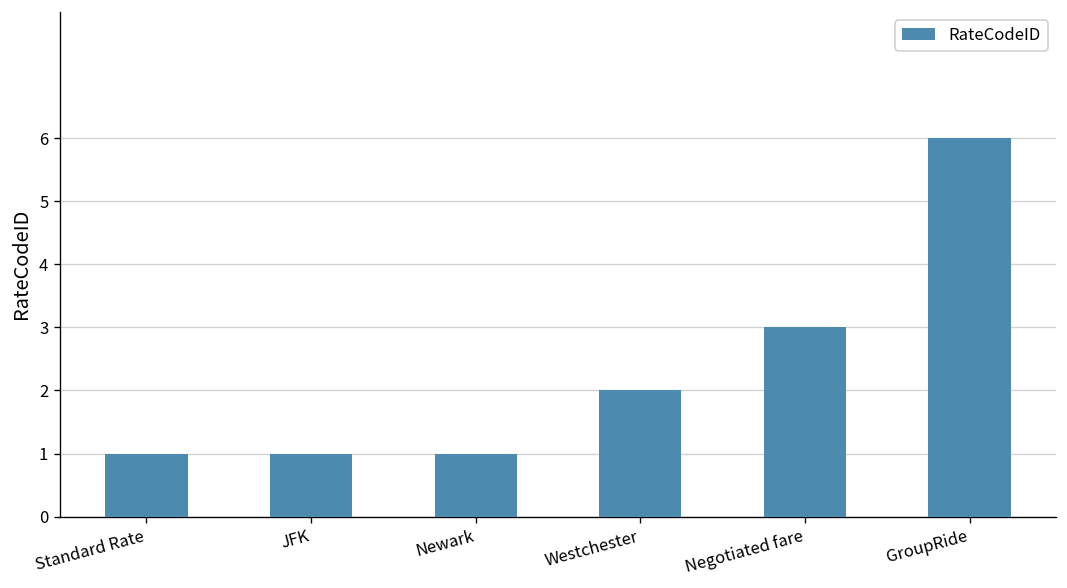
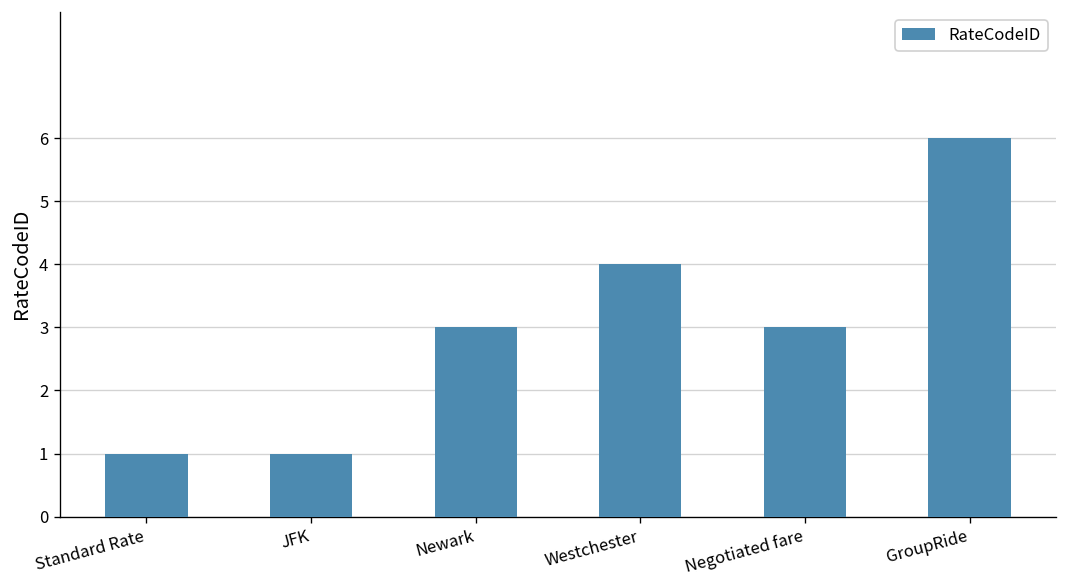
  {
    "Standard Rate": 1,
    "JFK": 1,
-   "Newark": 1,
-   "Westchester": 2,
+   "Newark": 3,
+   "Westchester": 4,
    "Negotiated fare": 3,
    "GroupRide": 6
  }
